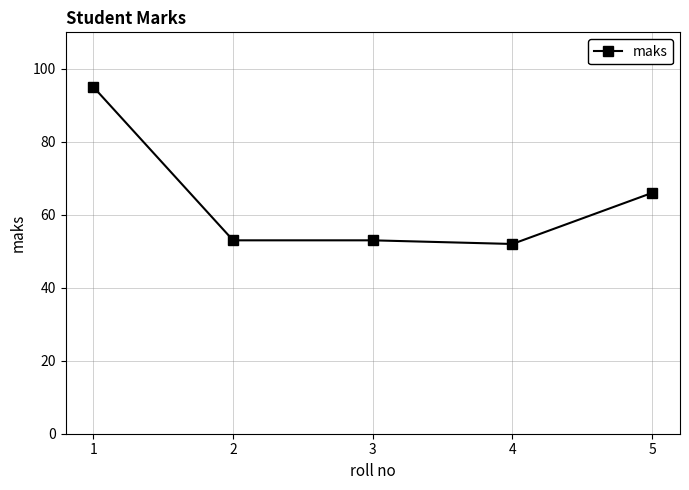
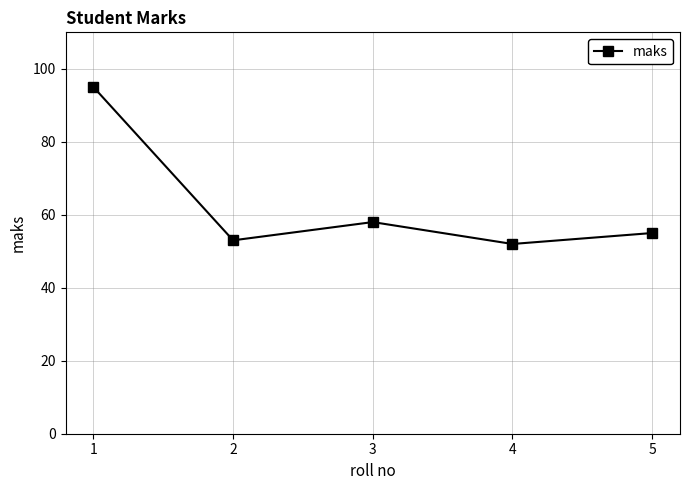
  {
    "1": 95,
    "2": 53,
-   "3": 53,
+   "3": 58,
    "4": 52,
-   "5": 66
+   "5": 55
  }
